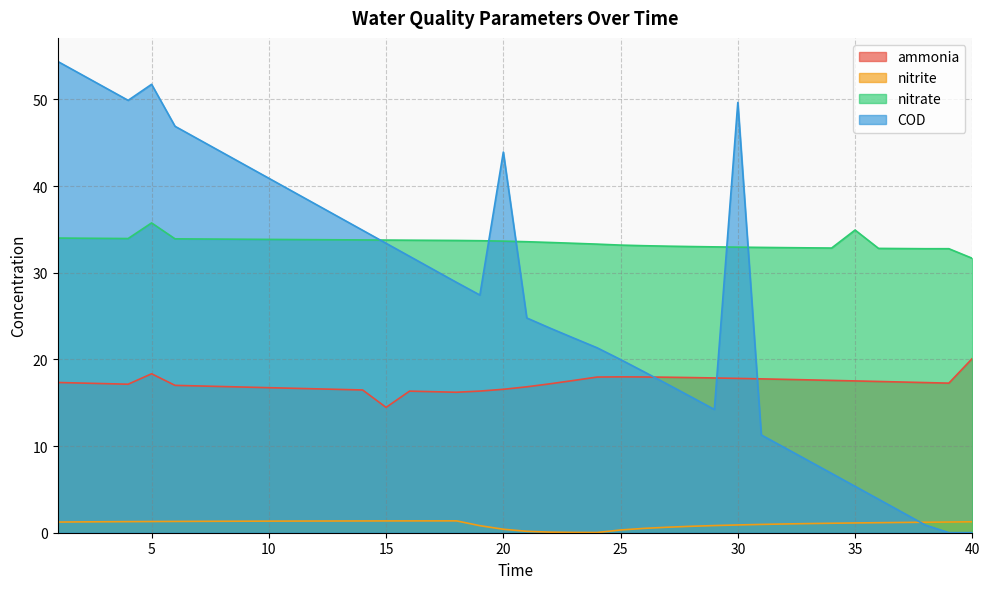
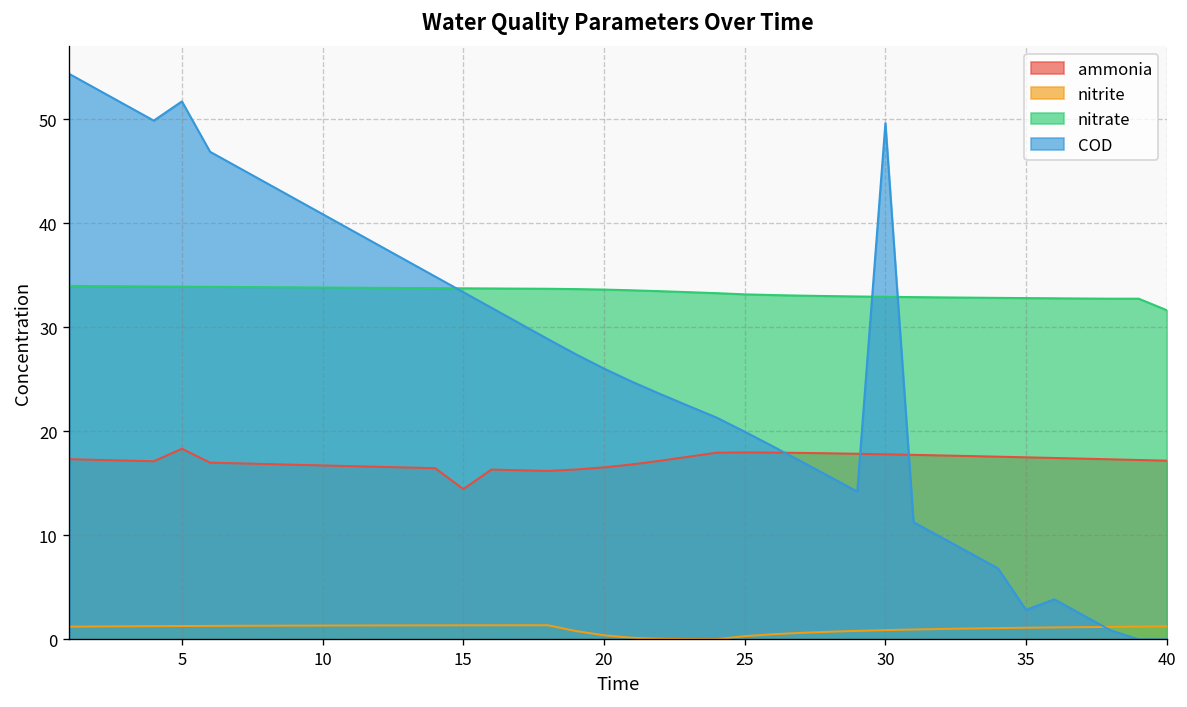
  {
    "ammonia": {
      "5": 18,
      "10": 17,
      "15": 14,
      "20": 17,
      "25": 18,
      "30": 18,
      "35": 18,
-     "40": 20
+     "40": 17
    },
    "nitrite": {
      "5": 1,
      "10": 1,
      "15": 1,
      "20": 0,
      "25": 0,
      "30": 1,
      "35": 1,
      "40": 1
    },
    "nitrate": {
-     "5": 36,
+     "5": 34,
      "10": 34,
      "15": 34,
      "20": 34,
      "25": 33,
      "30": 33,
-     "35": 35,
+     "35": 33,
      "40": 32
    },
    "COD": {
      "5": 52,
      "10": 41,
      "15": 33,
-     "20": 44,
+     "20": 26,
      "25": 20,
      "30": 50,
-     "35": 5,
+     "35": 3,
      "40": 0
    }
  }
